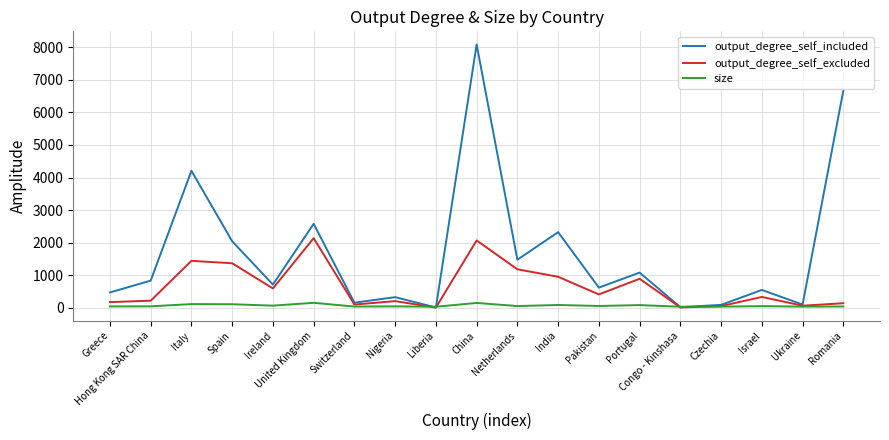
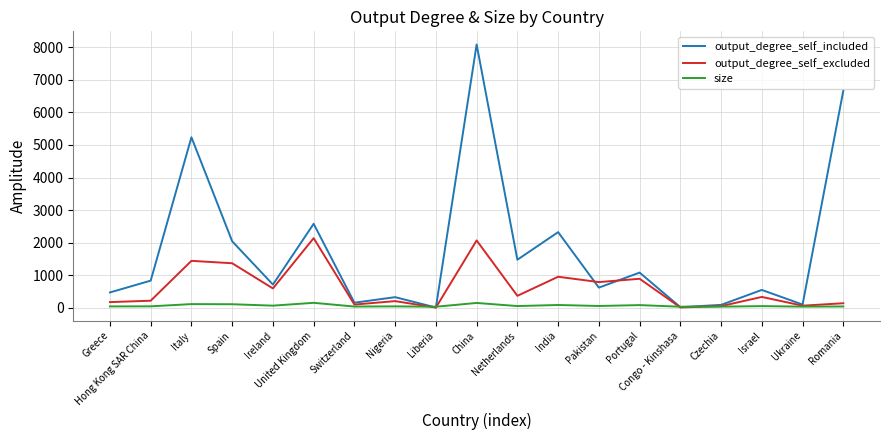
  {
    "output_degree_self_included": {
      "Greece": 500,
      "Hong Kong SAR China": 800,
-     "Italy": 4200,
+     "Italy": 5200,
      "Spain": 2000,
      "Ireland": 700,
      "United Kingdom": 2600,
      "Nigeria": 300,
      "China": 8100,
      "Netherlands": 1500,
      "India": 2300,
      "Pakistan": 600,
      "Portugal": 1100,
      "Israel": 500,
      "Romania": 6700
    },
    "output_degree_self_excluded": {
      "Greece": 200,
      "Hong Kong SAR China": 200,
      "Italy": 1400,
      "Spain": 1400,
      "Ireland": 600,
      "United Kingdom": 2100,
      "Nigeria": 200,
      "China": 2100,
-     "Netherlands": 1200,
+     "Netherlands": 400,
      "India": 1000,
-     "Pakistan": 400,
+     "Pakistan": 800,
      "Portugal": 900,
      "Israel": 300,
      "Romania": 100
    },
    "size": {
      "Greece": 0,
      "Hong Kong SAR China": 0,
      "Italy": 100,
      "Spain": 100,
      "Ireland": 100,
      "United Kingdom": 200,
      "Nigeria": 0,
      "China": 100,
      "Netherlands": 100,
      "India": 100,
      "Pakistan": 100,
      "Portugal": 100,
      "Israel": 0,
      "Romania": 0
    }
  }
